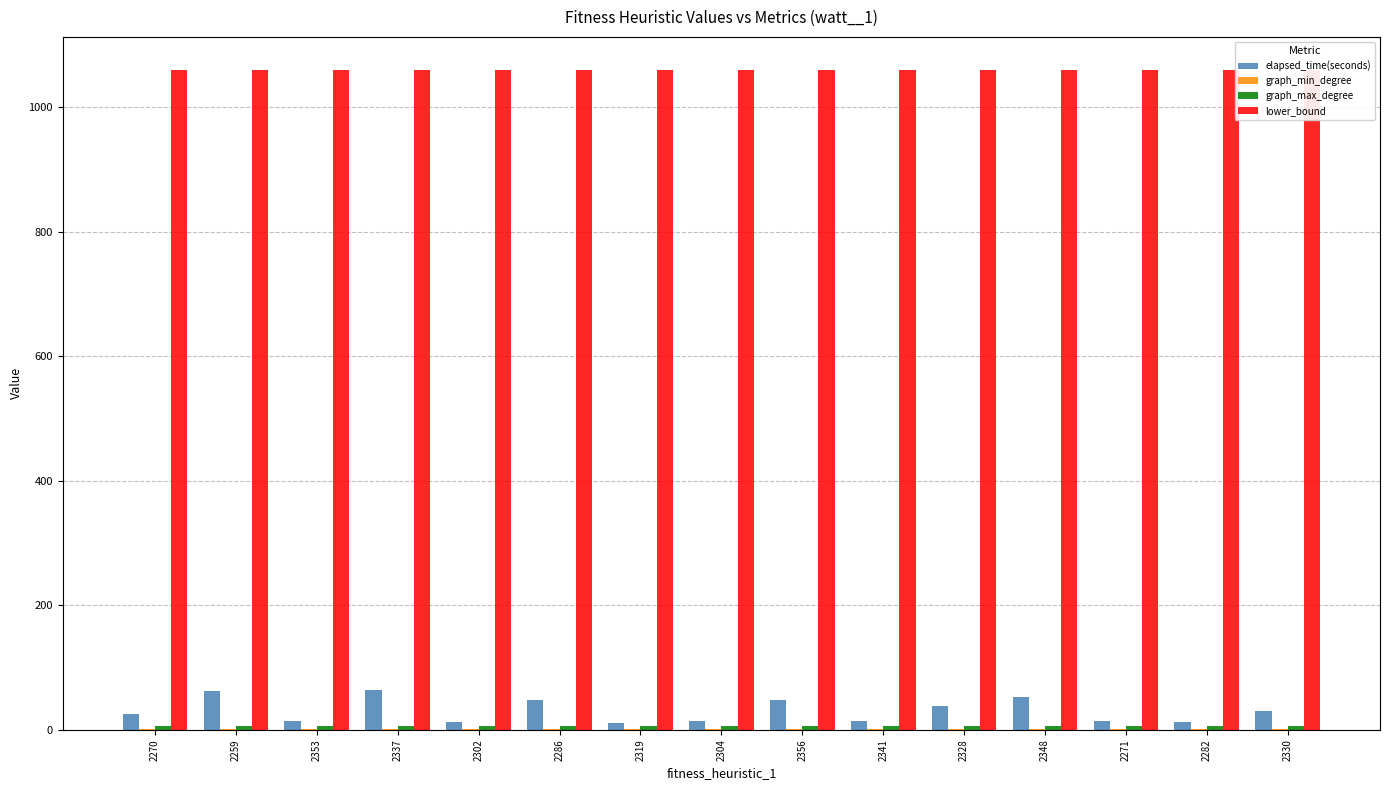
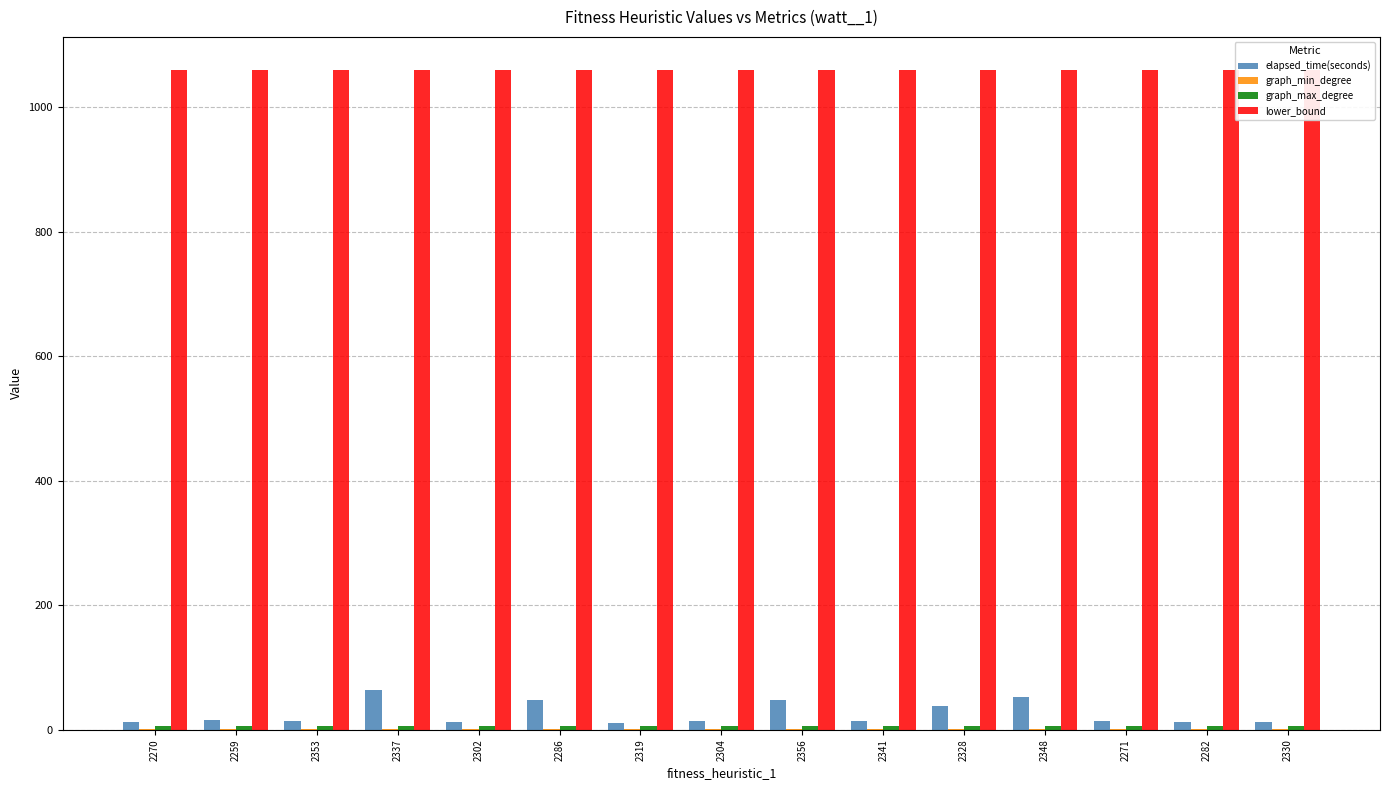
  {
    "elapsed_time(seconds)": {
-     "2270": 30,
-     "2259": 60,
+     "2270": 10,
+     "2259": 20,
      "2353": 10,
      "2337": 60,
      "2302": 10,
      "2286": 50,
      "2319": 10,
      "2304": 10,
      "2356": 50,
      "2341": 10,
      "2328": 40,
      "2348": 50,
      "2271": 10,
      "2282": 10,
-     "2330": 30
+     "2330": 10
    },
    "graph_max_degree": {
      "2270": 10,
      "2259": 10,
      "2353": 10,
      "2337": 10,
      "2302": 10,
      "2286": 10,
      "2319": 10,
      "2304": 10,
      "2356": 10,
      "2341": 10,
      "2328": 10,
      "2348": 10,
      "2271": 10,
      "2282": 10,
      "2330": 10
    },
    "lower_bound": {
      "2270": 1060,
      "2259": 1060,
      "2353": 1060,
      "2337": 1060,
      "2302": 1060,
      "2286": 1060,
      "2319": 1060,
      "2304": 1060,
      "2356": 1060,
      "2341": 1060,
      "2328": 1060,
      "2348": 1060,
      "2271": 1060,
      "2282": 1060
    }
  }
